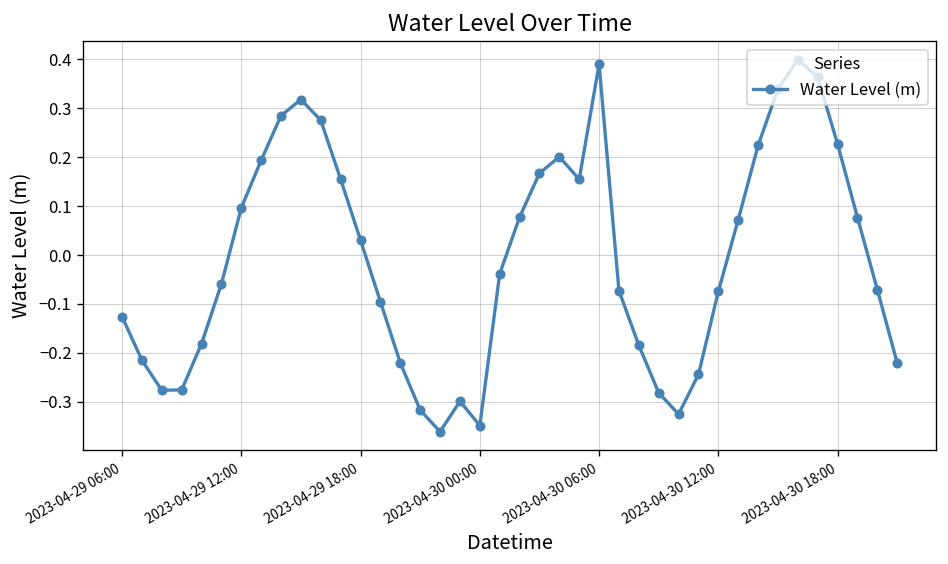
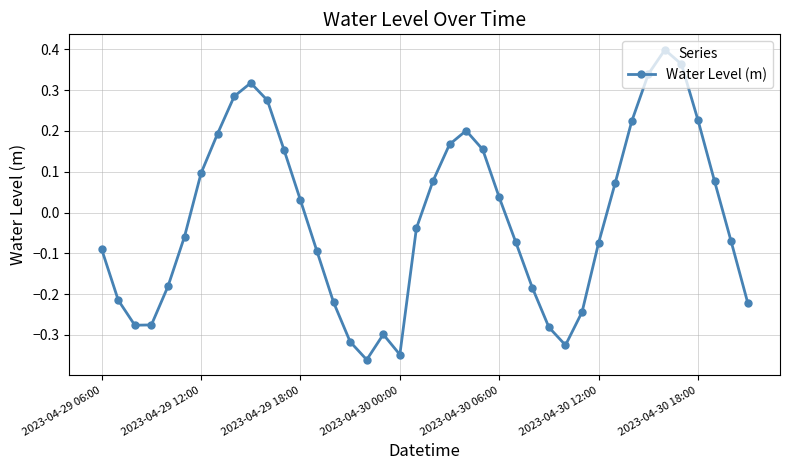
  {
-   "2023-04-29 06:00": -0.13,
+   "2023-04-29 06:00": -0.09,
    "2023-04-29 12:00": 0.10,
    "2023-04-29 18:00": 0.03,
    "2023-04-30 00:00": -0.35,
-   "2023-04-30 06:00": 0.39,
+   "2023-04-30 06:00": 0.04,
    "2023-04-30 12:00": -0.07,
    "2023-04-30 18:00": 0.23
  }
